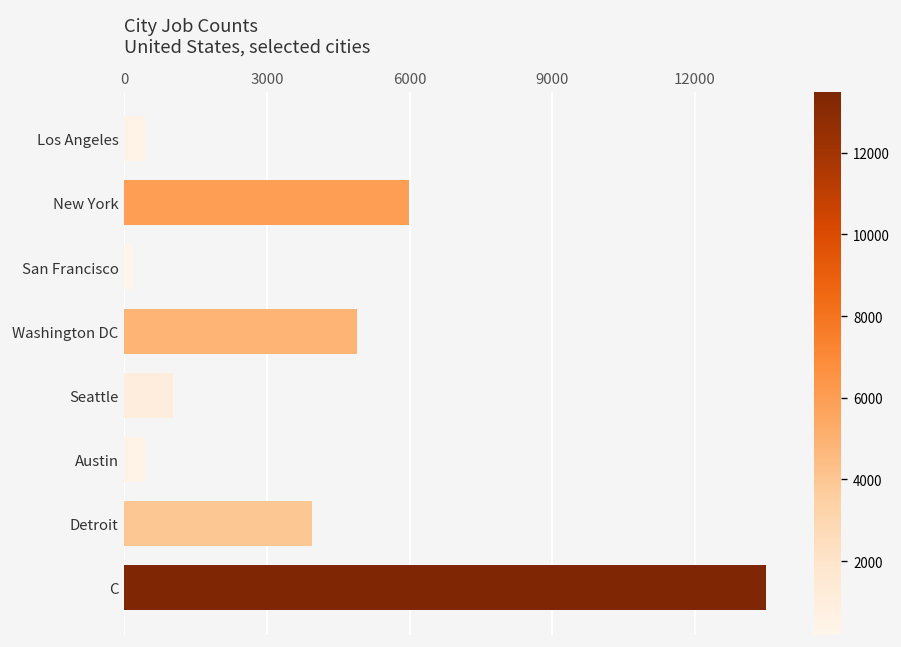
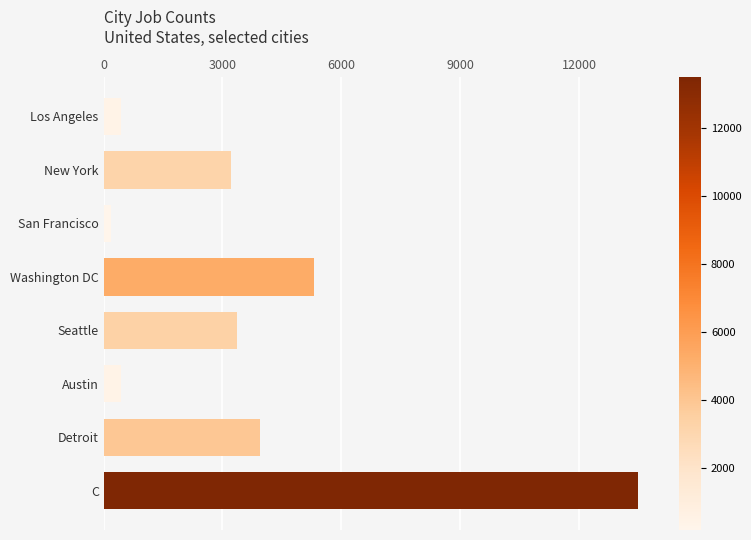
  {
    "Los Angeles": 400,
-   "New York": 6000,
+   "New York": 3200,
    "San Francisco": 200,
-   "Washington DC": 4900,
-   "Seattle": 1000,
+   "Washington DC": 5300,
+   "Seattle": 3400,
    "Austin": 400,
    "Detroit": 3900,
    "C": 13500
  }
